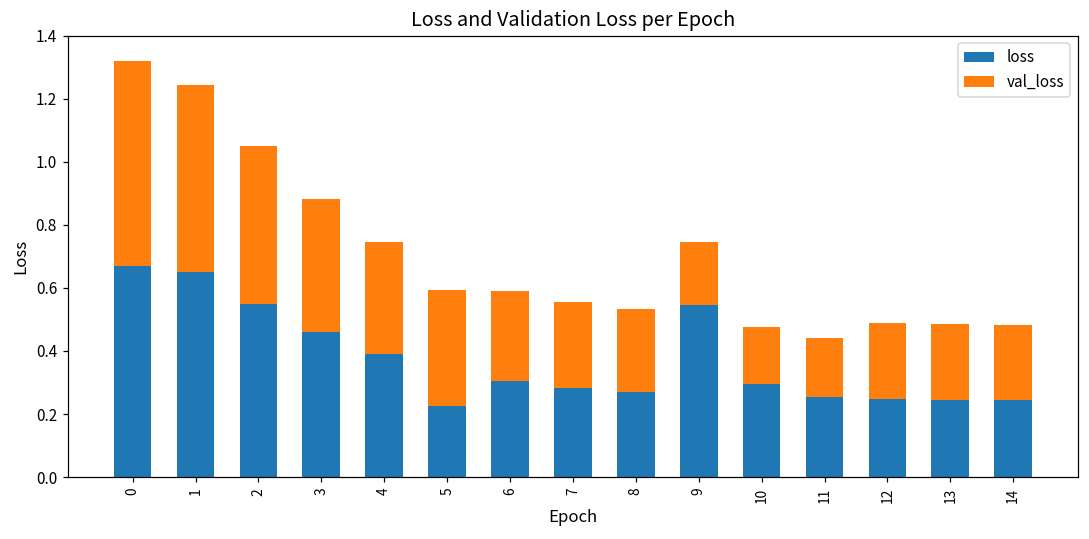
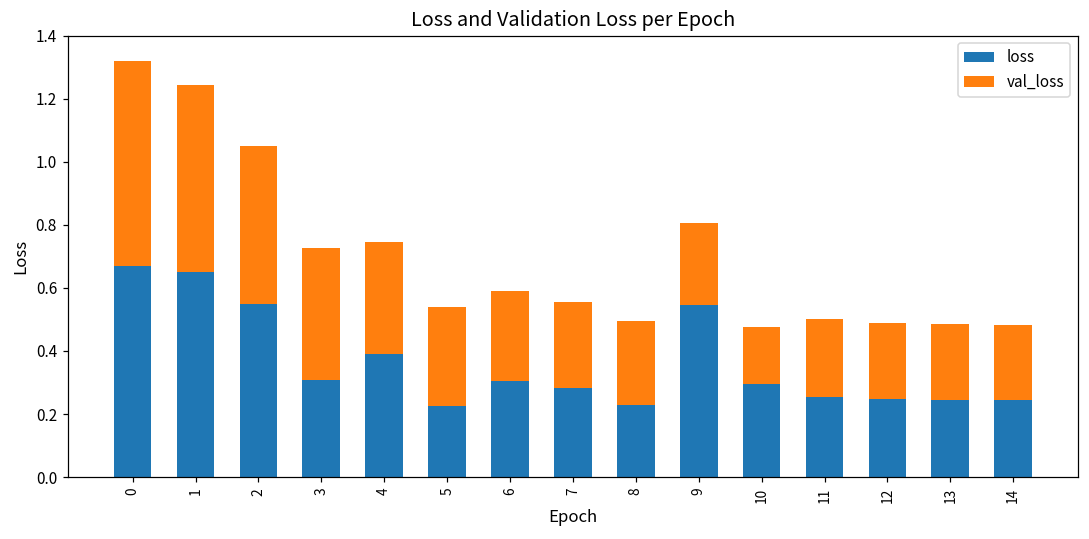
  {
    "loss": {
      "0": 0.67,
      "1": 0.65,
      "2": 0.55,
-     "3": 0.46,
+     "3": 0.31,
      "4": 0.39,
      "5": 0.22,
      "6": 0.30,
      "7": 0.28,
-     "8": 0.27,
+     "8": 0.23,
      "9": 0.54,
      "10": 0.29,
      "11": 0.25,
      "12": 0.25,
      "13": 0.25,
      "14": 0.24
    },
    "val_loss": {
      "0": 0.65,
      "1": 0.59,
      "2": 0.50,
      "3": 0.42,
      "4": 0.36,
-     "5": 0.37,
+     "5": 0.32,
      "6": 0.29,
      "7": 0.27,
      "8": 0.26,
-     "9": 0.20,
+     "9": 0.26,
      "10": 0.18,
-     "11": 0.19,
+     "11": 0.25,
      "12": 0.24,
      "13": 0.24,
      "14": 0.24
    }
  }
